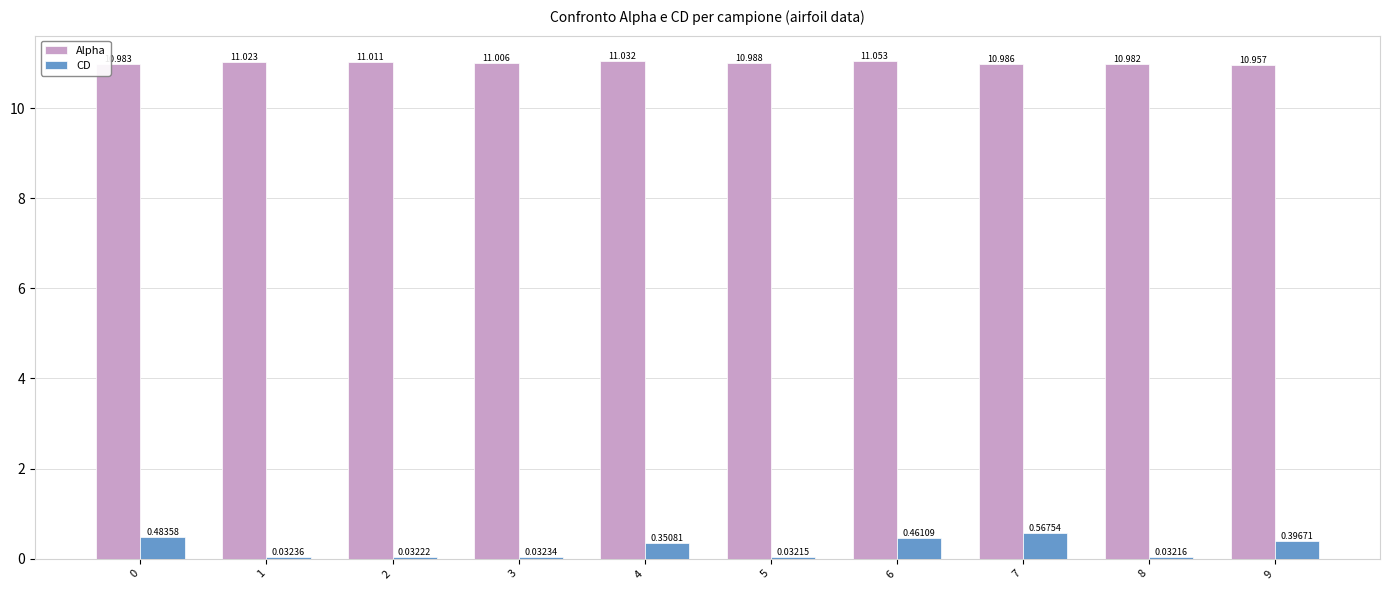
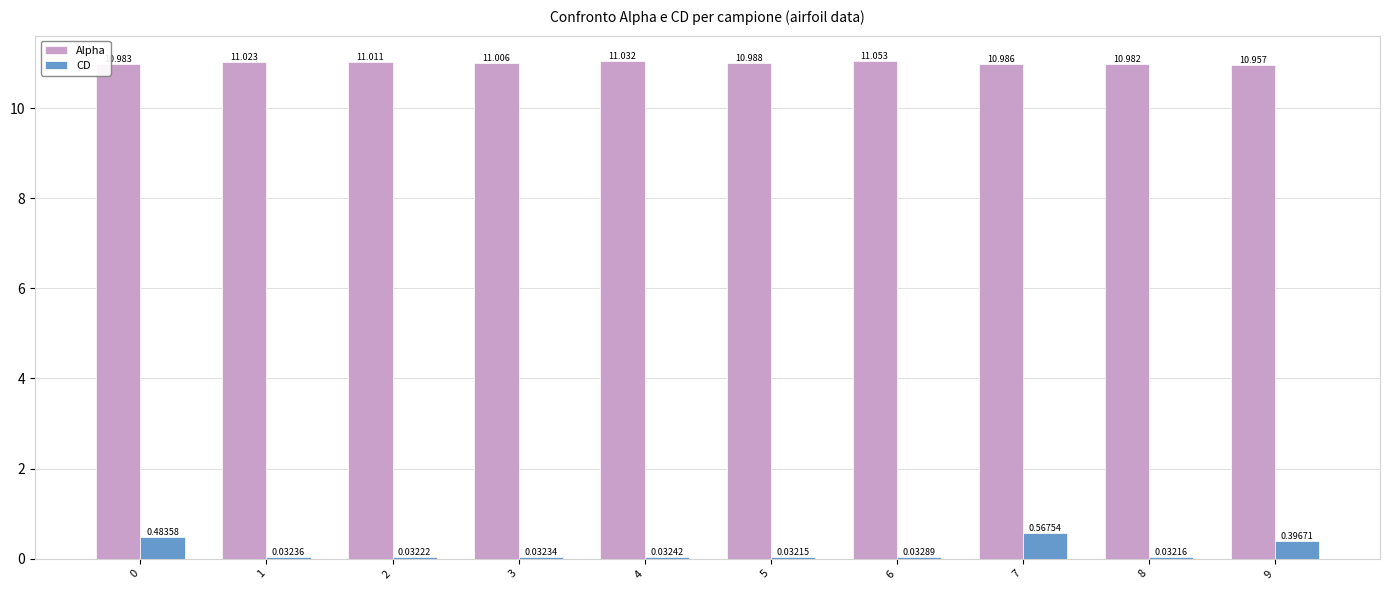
  {
    "Alpha": {
      "1": 11.023,
      "2": 11.011,
      "3": 11.006,
      "4": 11.032,
      "5": 10.988,
      "6": 11.053,
      "7": 10.986,
      "8": 10.982,
      "9": 10.957
    },
    "CD": {
      "0": 0.48358,
      "1": 0.03236,
      "2": 0.03222,
      "3": 0.03234,
-     "4": 0.35081,
+     "4": 0.03242,
      "5": 0.03215,
-     "6": 0.46109,
+     "6": 0.03289,
      "7": 0.56754,
      "8": 0.03216,
      "9": 0.39671
    }
  }
